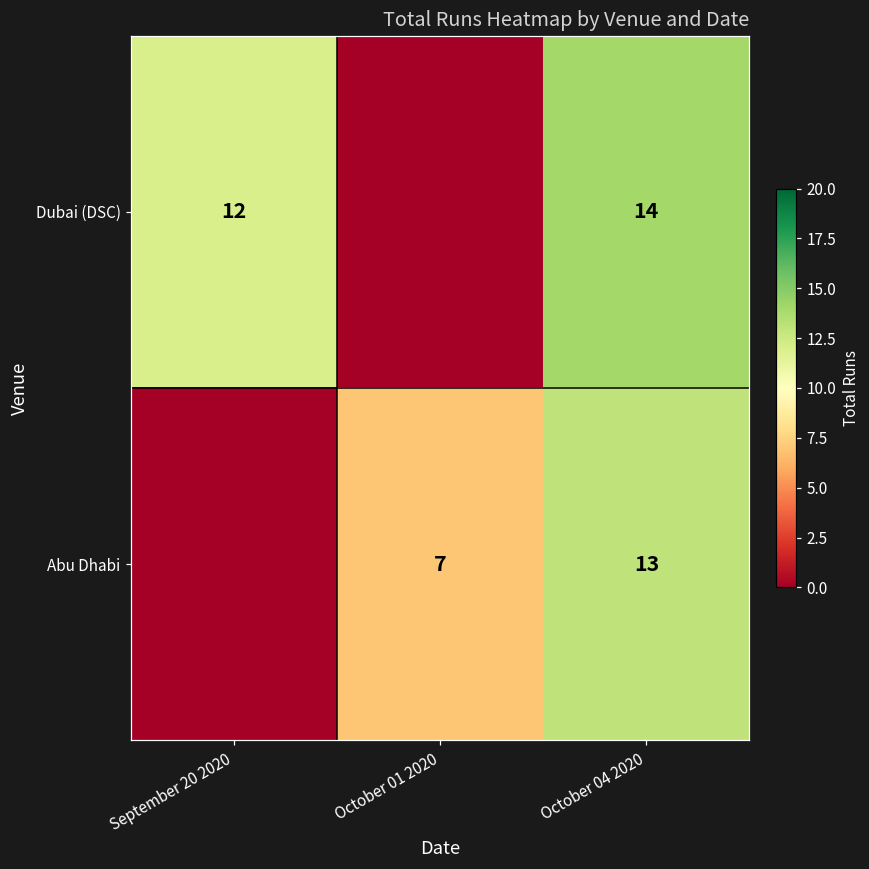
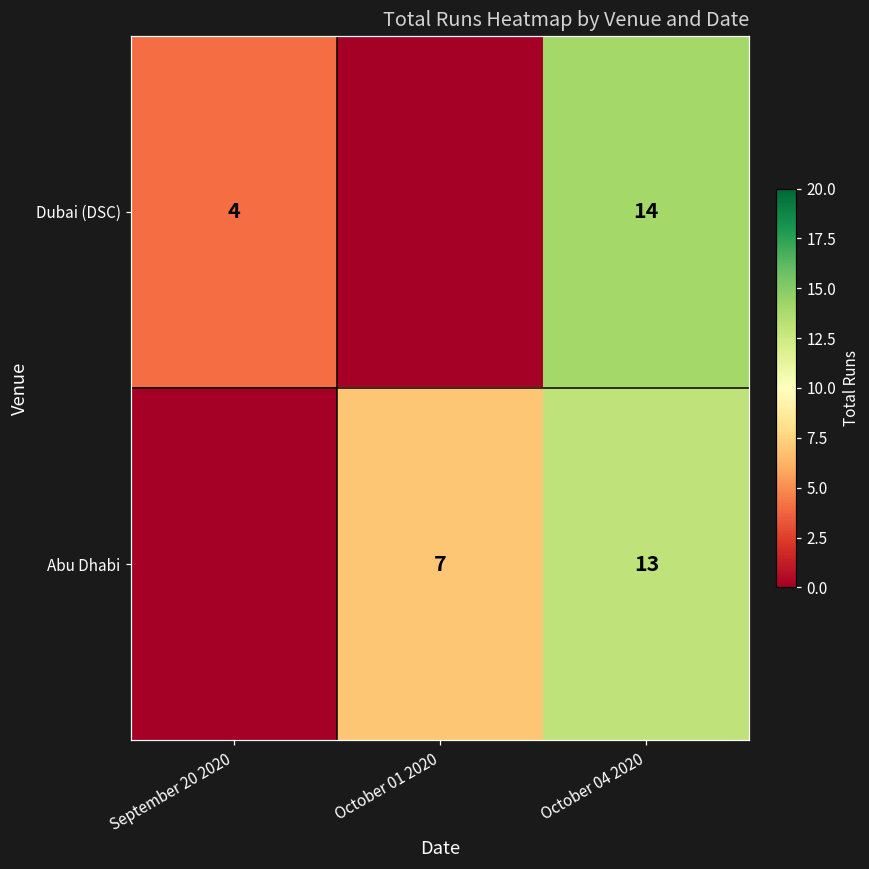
  {
    "Dubai (DSC)": {
-     "September 20 2020": 12,
+     "September 20 2020": 4,
      "October 04 2020": 14
    },
    "Abu Dhabi": {
      "October 01 2020": 7,
      "October 04 2020": 13
    }
  }
